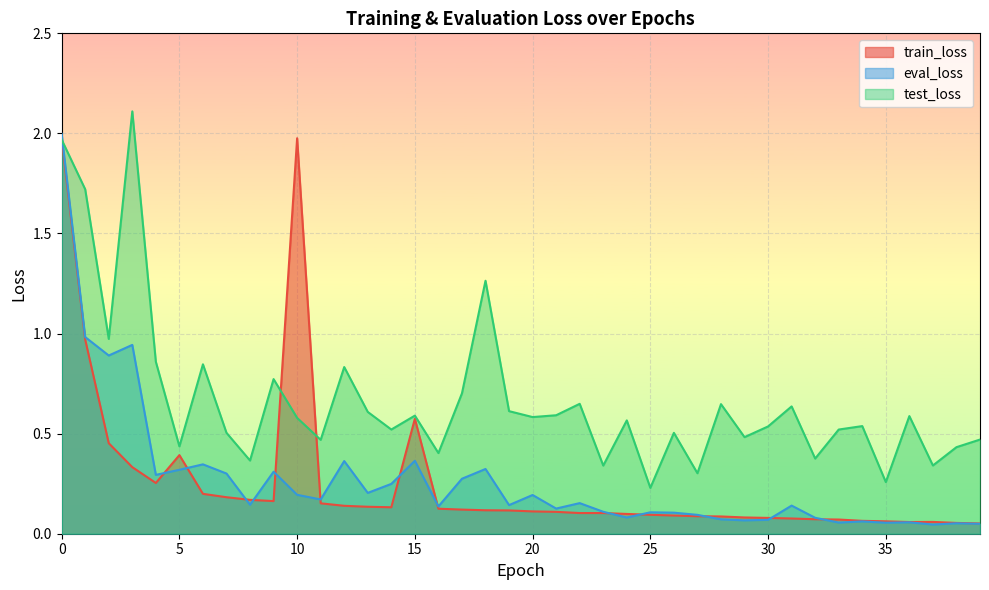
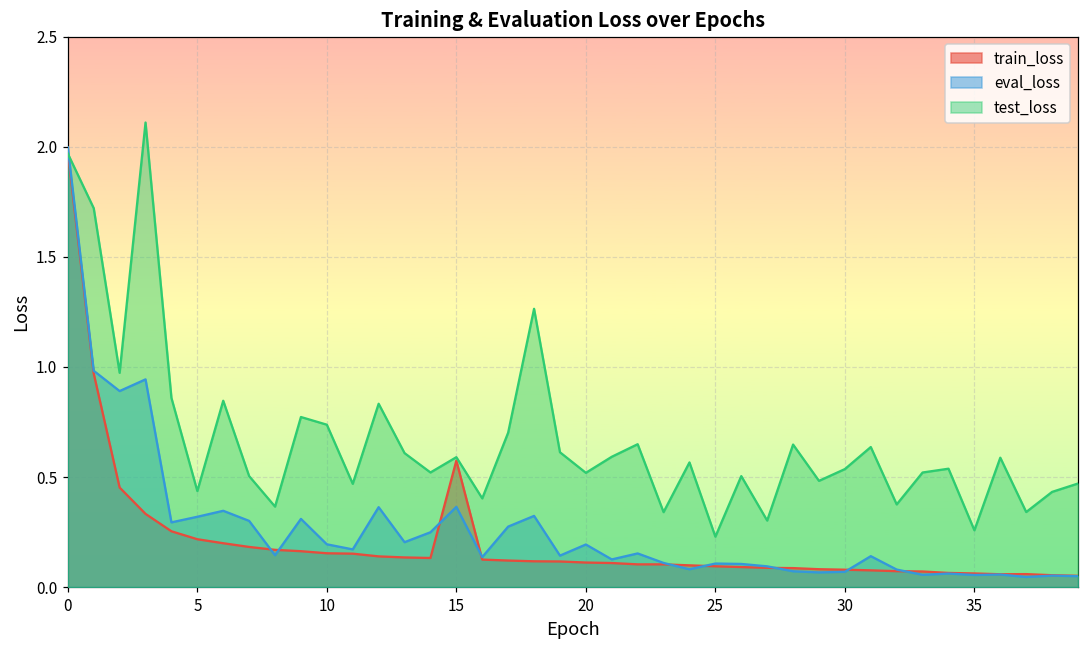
  {
    "train_loss": {
-     "5": 0.39,
-     "10": 1.98,
+     "5": 0.22,
+     "10": 0.15,
      "15": 0.57,
      "20": 0.11
    },
    "eval_loss": {
      "0": 2.00,
      "5": 0.32,
      "10": 0.19,
      "15": 0.36,
      "20": 0.19
    },
    "test_loss": {
      "5": 0.44,
-     "10": 0.58,
+     "10": 0.74,
      "15": 0.59,
-     "20": 0.58,
+     "20": 0.52,
      "25": 0.23,
      "30": 0.54,
      "35": 0.26
    }
  }
